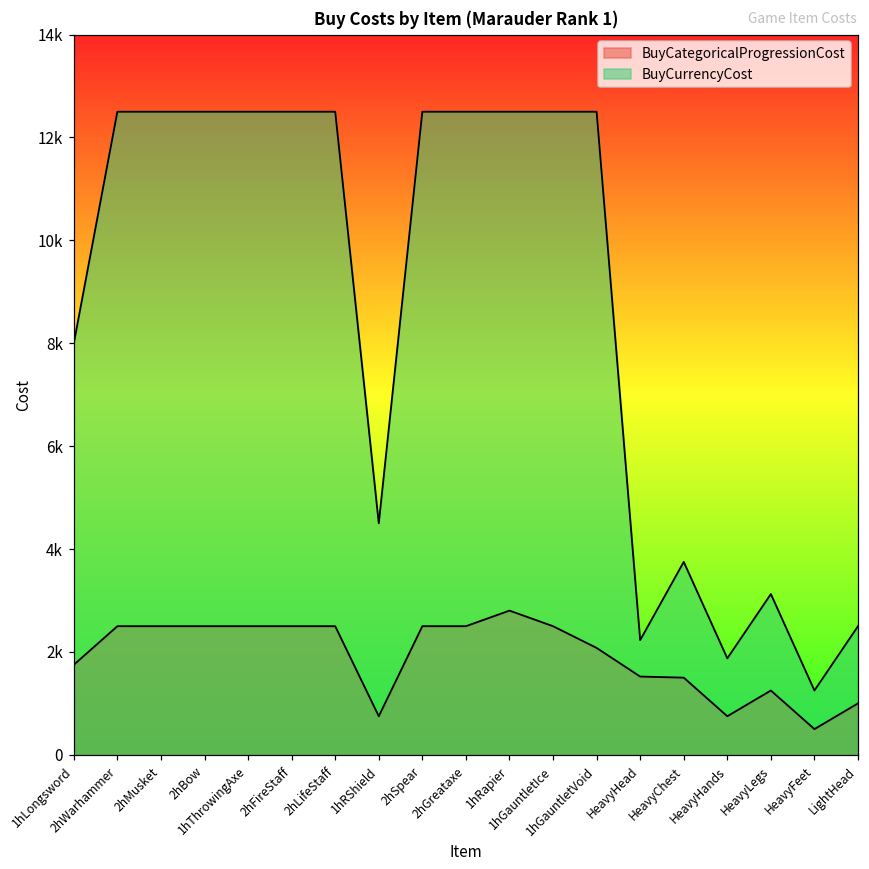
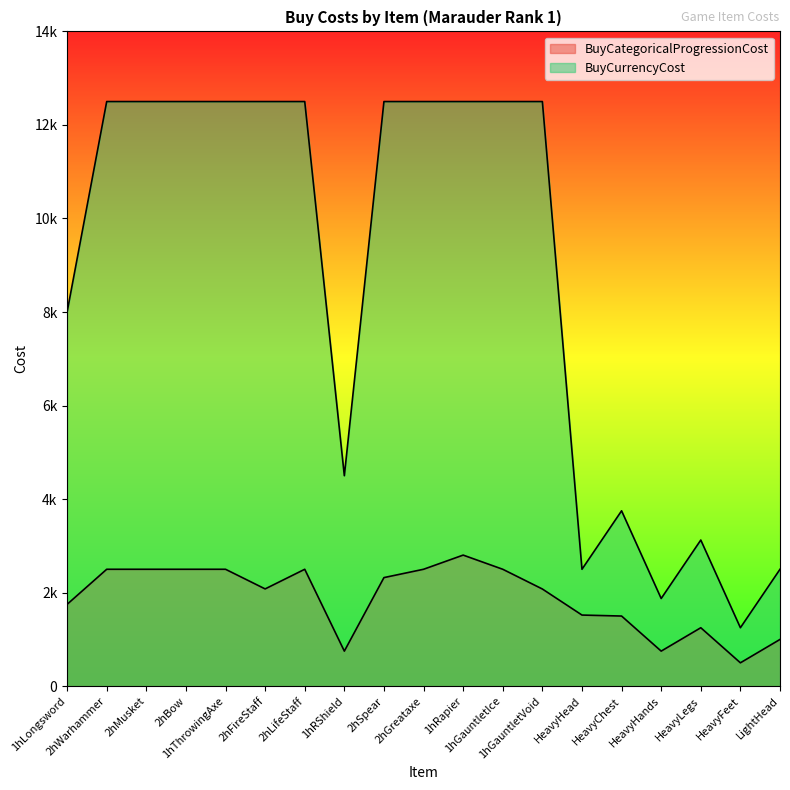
  {
    "BuyCategoricalProgressionCost": {
      "1hLongsword": 1800,
      "2hWarhammer": 2500,
      "2hMusket": 2500,
      "2hBow": 2500,
      "1hThrowingAxe": 2500,
-     "2hFireStaff": 2500,
+     "2hFireStaff": 2100,
      "2hLifeStaff": 2500,
      "1hRShield": 800,
-     "2hSpear": 2500,
+     "2hSpear": 2300,
      "2hGreataxe": 2500,
      "1hRapier": 2800,
      "1hGauntletIce": 2500,
      "1hGauntletVoid": 2100,
      "HeavyHead": 1500,
      "HeavyChest": 1500,
      "HeavyHands": 800,
      "HeavyLegs": 1300,
      "HeavyFeet": 500,
      "LightHead": 1000
    },
    "BuyCurrencyCost": {
      "1hLongsword": 8000,
      "2hWarhammer": 12500,
      "2hMusket": 12500,
      "2hBow": 12500,
      "1hThrowingAxe": 12500,
      "2hFireStaff": 12500,
      "2hLifeStaff": 12500,
      "1hRShield": 4500,
      "2hSpear": 12500,
      "2hGreataxe": 12500,
      "1hRapier": 12500,
      "1hGauntletIce": 12500,
      "1hGauntletVoid": 12500,
-     "HeavyHead": 2200,
+     "HeavyHead": 2500,
      "HeavyChest": 3800,
      "HeavyHands": 1900,
      "HeavyLegs": 3100,
      "HeavyFeet": 1300,
      "LightHead": 2500
    }
  }
